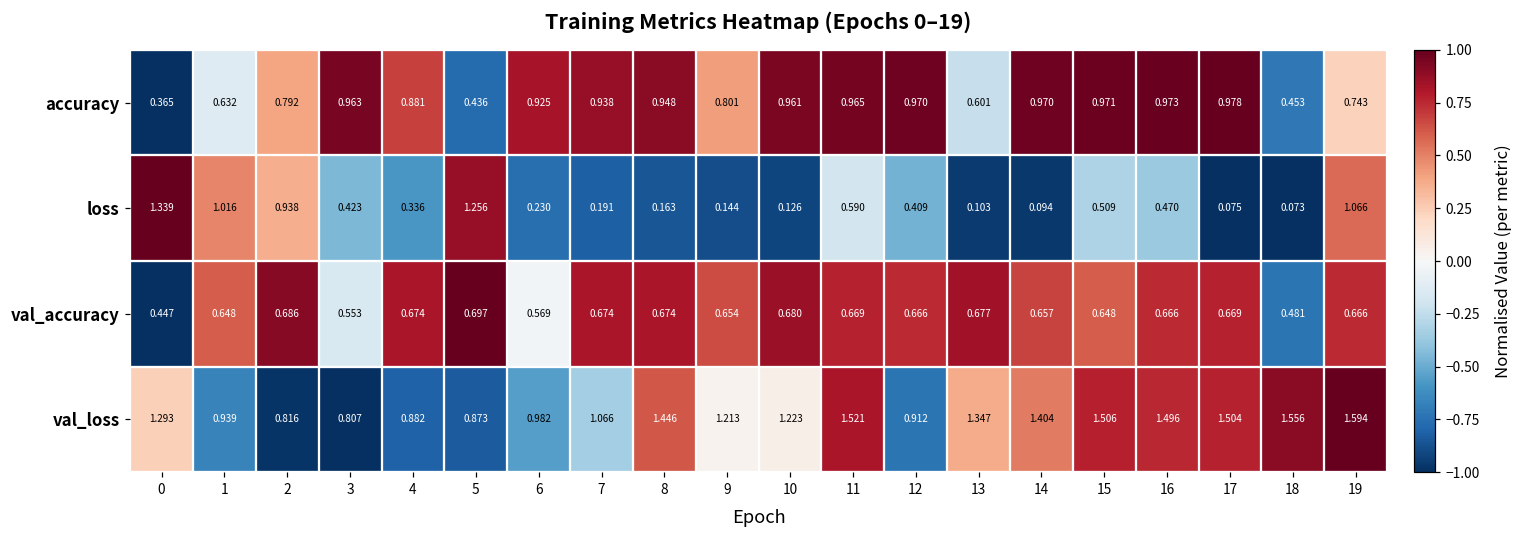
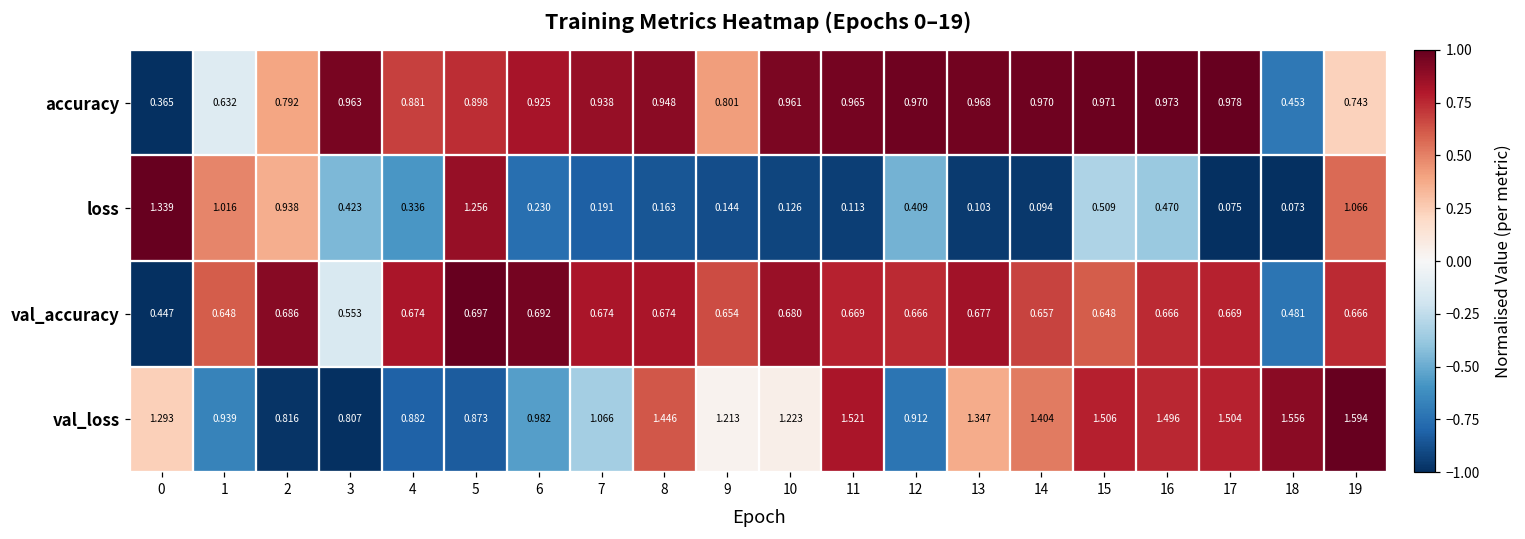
  {
    "accuracy": {
      "0": 0.365,
      "1": 0.632,
      "2": 0.792,
      "3": 0.963,
      "4": 0.881,
-     "5": 0.436,
+     "5": 0.898,
      "6": 0.925,
      "7": 0.938,
      "8": 0.948,
      "9": 0.801,
      "10": 0.961,
      "11": 0.965,
      "12": 0.970,
-     "13": 0.601,
+     "13": 0.968,
      "14": 0.970,
      "15": 0.971,
      "16": 0.973,
      "17": 0.978,
      "18": 0.453,
      "19": 0.743
    },
    "loss": {
      "0": 1.339,
      "1": 1.016,
      "2": 0.938,
      "3": 0.423,
      "4": 0.336,
      "5": 1.256,
      "6": 0.230,
      "7": 0.191,
      "8": 0.163,
      "9": 0.144,
      "10": 0.126,
-     "11": 0.590,
+     "11": 0.113,
      "12": 0.409,
      "13": 0.103,
      "14": 0.094,
      "15": 0.509,
      "16": 0.470,
      "17": 0.075,
      "18": 0.073,
      "19": 1.066
    },
    "val_accuracy": {
      "0": 0.447,
      "1": 0.648,
      "2": 0.686,
      "3": 0.553,
      "4": 0.674,
      "5": 0.697,
-     "6": 0.569,
+     "6": 0.692,
      "7": 0.674,
      "8": 0.674,
      "9": 0.654,
      "10": 0.680,
      "11": 0.669,
      "12": 0.666,
      "13": 0.677,
      "14": 0.657,
      "15": 0.648,
      "16": 0.666,
      "17": 0.669,
      "18": 0.481,
      "19": 0.666
    },
    "val_loss": {
      "0": 1.293,
      "1": 0.939,
      "2": 0.816,
      "3": 0.807,
      "4": 0.882,
      "5": 0.873,
      "6": 0.982,
      "7": 1.066,
      "8": 1.446,
      "9": 1.213,
      "10": 1.223,
      "11": 1.521,
      "12": 0.912,
      "13": 1.347,
      "14": 1.404,
      "15": 1.506,
      "16": 1.496,
      "17": 1.504,
      "18": 1.556,
      "19": 1.594
    }
  }
